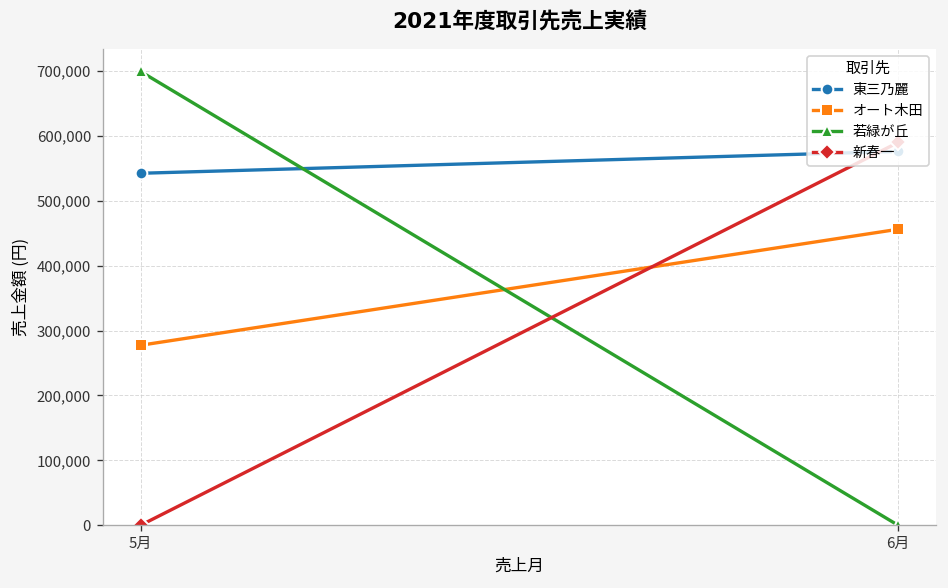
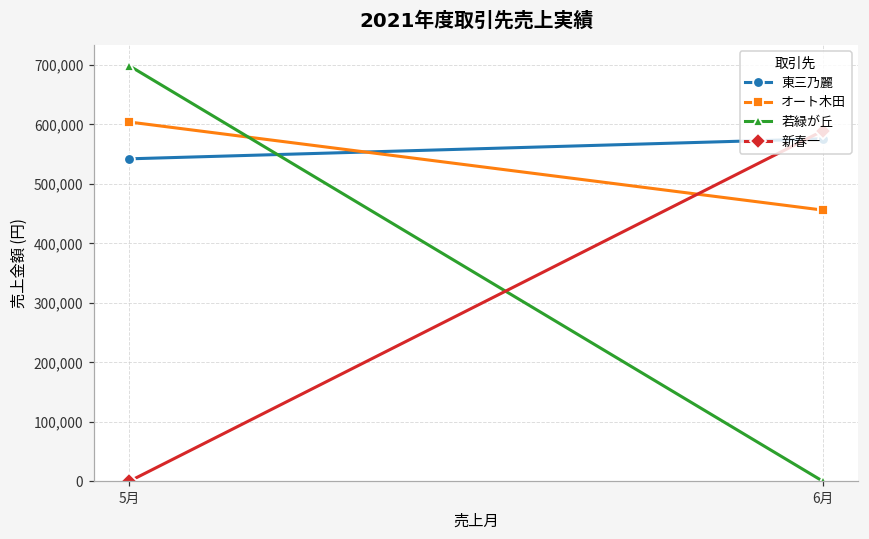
  {
    "東三乃麗": {
      "5月": "540,000"
    },
    "オート木田": {
-     "5月": "280,000",
+     "5月": "600,000",
      "6月": "460,000"
    },
    "若緑が丘": {
      "5月": "700,000",
      "6月": "0"
    },
    "新春一": {
      "5月": "0"
    }
  }
